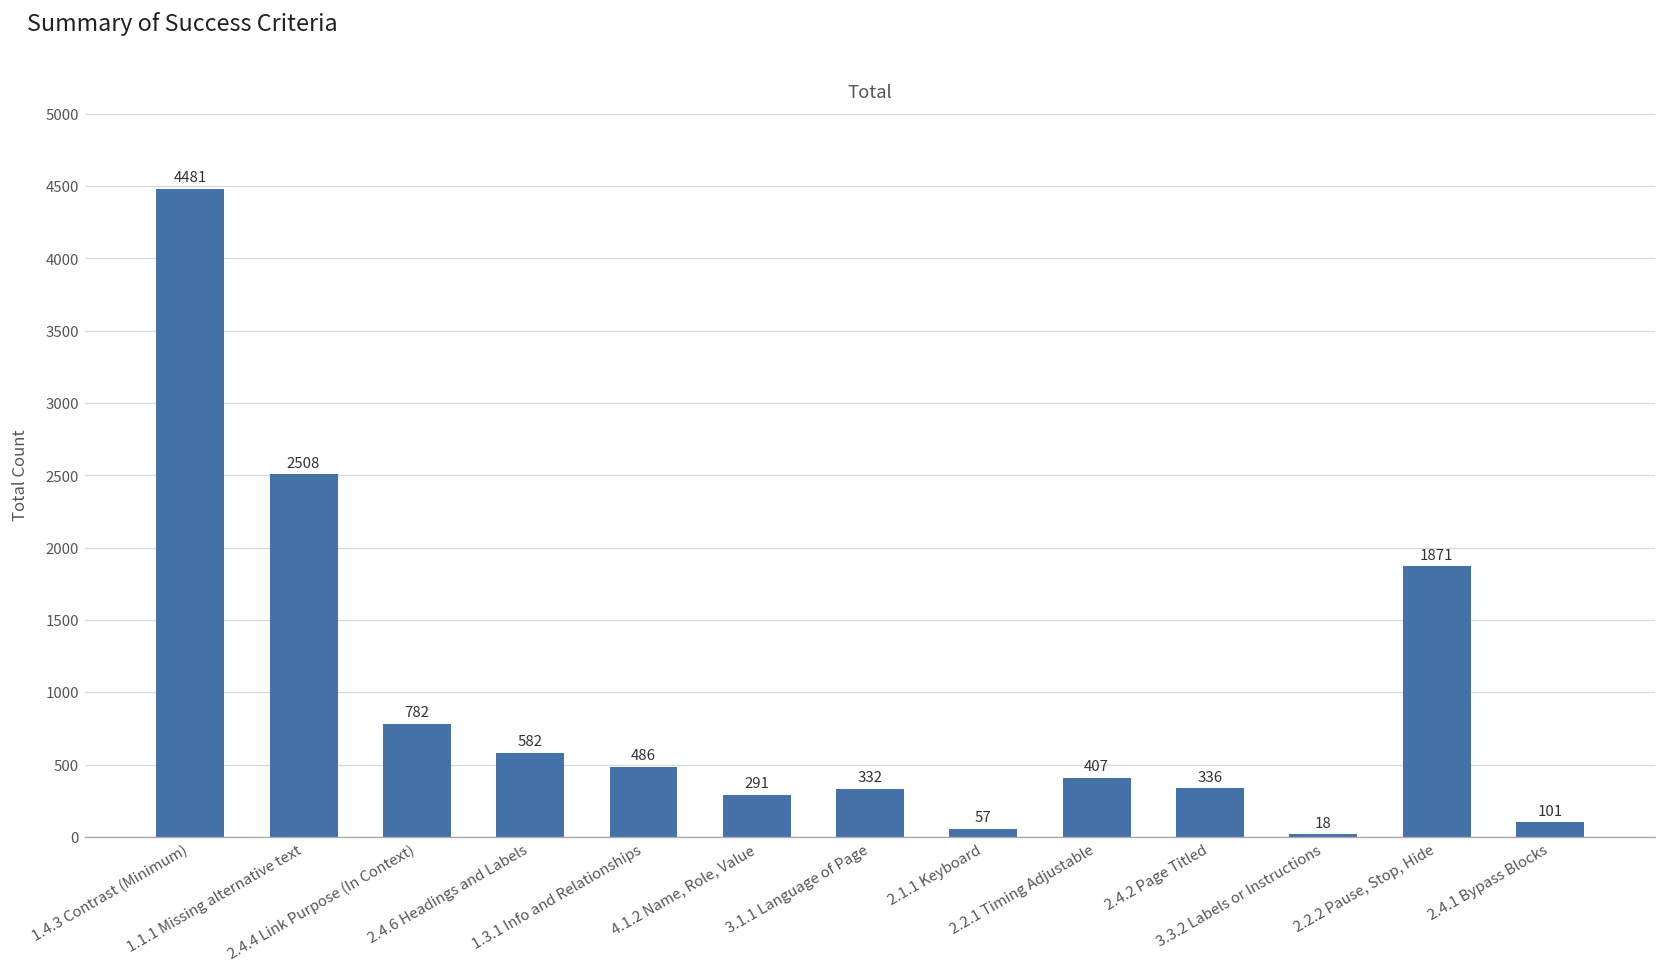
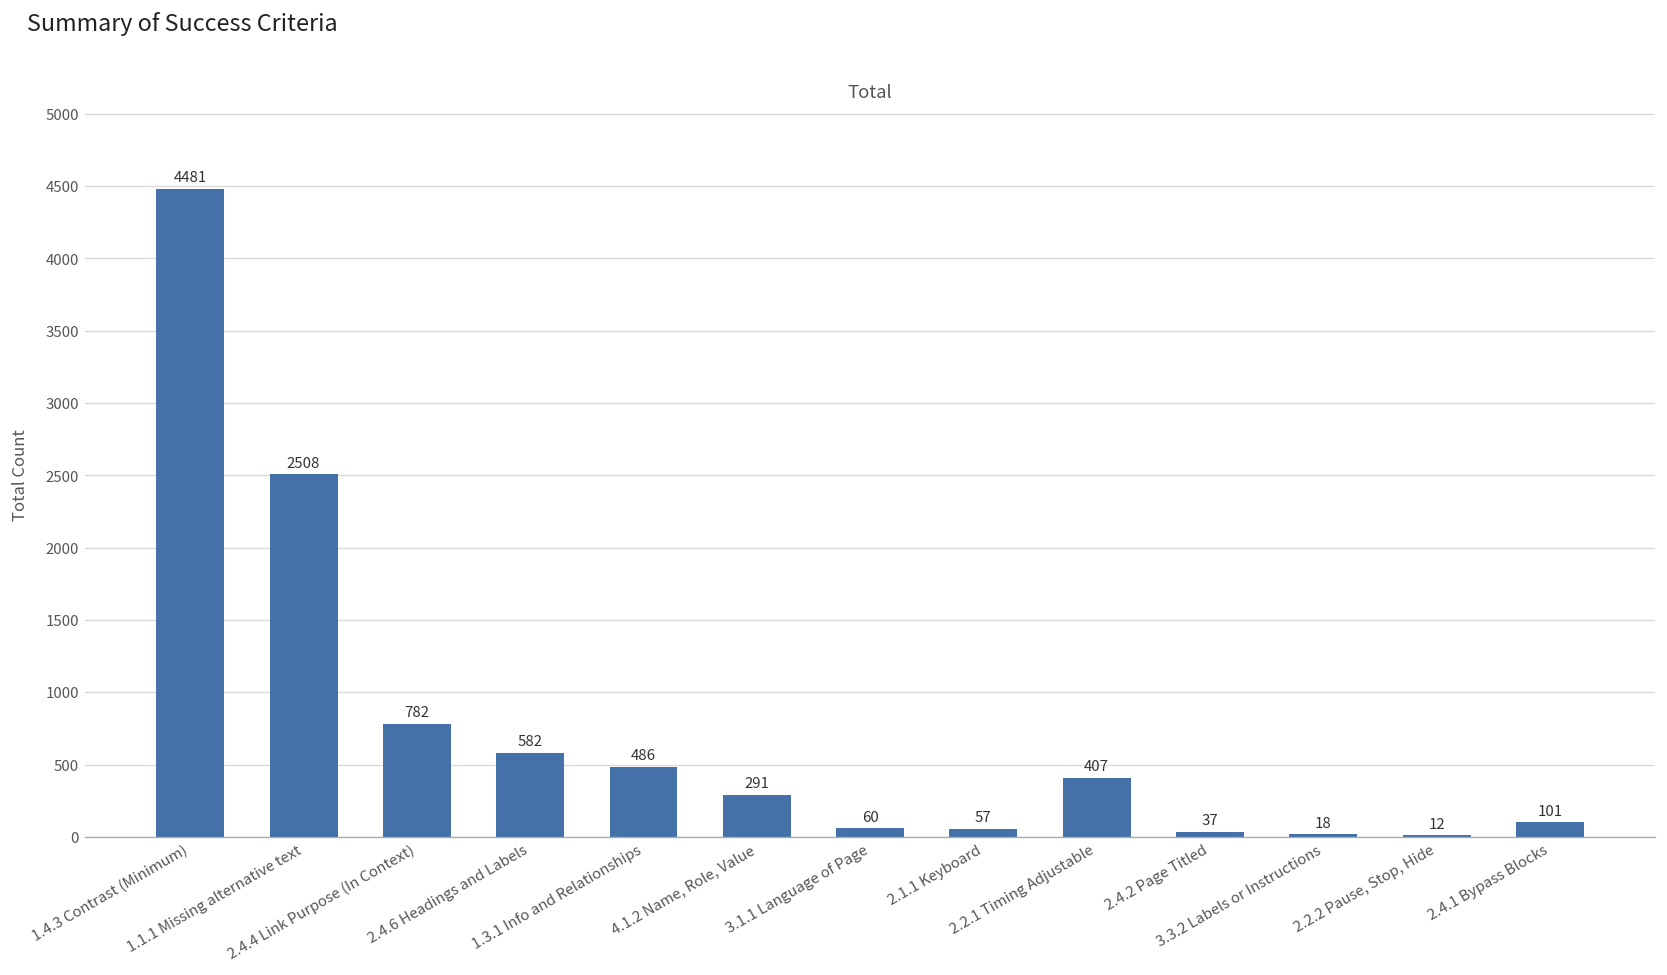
  {
    "1.4.3 Contrast (Minimum)": 4481,
    "1.1.1 Missing alternative text": 2508,
    "2.4.4 Link Purpose (In Context)": 782,
    "2.4.6 Headings and Labels": 582,
    "1.3.1 Info and Relationships": 486,
    "4.1.2 Name, Role, Value": 291,
-   "3.1.1 Language of Page": 332,
+   "3.1.1 Language of Page": 60,
    "2.1.1 Keyboard": 57,
    "2.2.1 Timing Adjustable": 407,
-   "2.4.2 Page Titled": 336,
+   "2.4.2 Page Titled": 37,
    "3.3.2 Labels or Instructions": 18,
-   "2.2.2 Pause, Stop, Hide": 1871,
+   "2.2.2 Pause, Stop, Hide": 12,
    "2.4.1 Bypass Blocks": 101
  }
